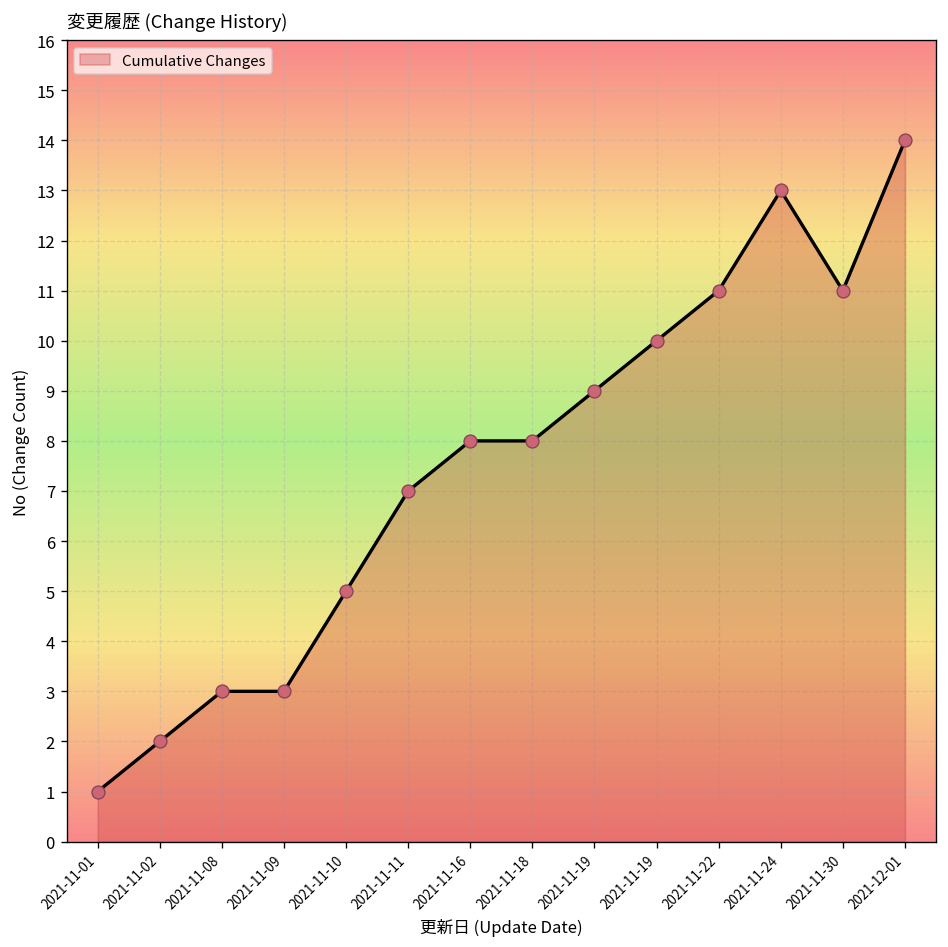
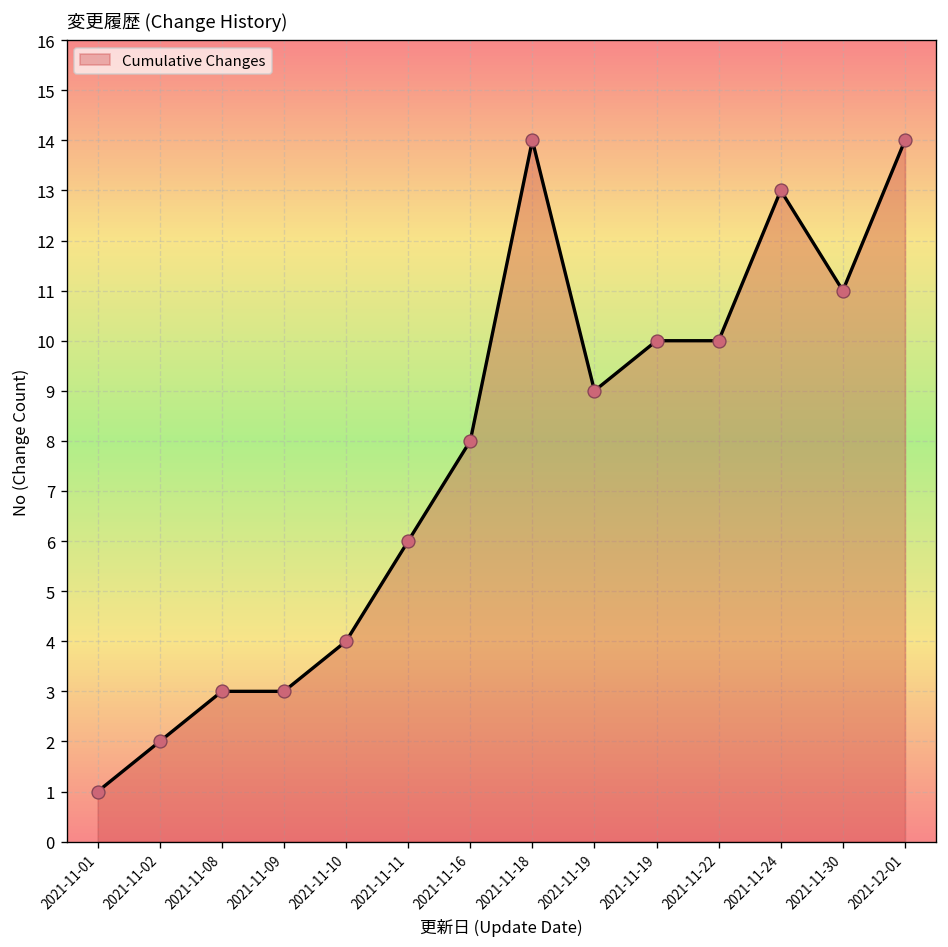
  {
    "2021-11-01": 1,
    "2021-11-02": 2,
    "2021-11-08": 3,
    "2021-11-09": 3,
-   "2021-11-10": 5,
-   "2021-11-11": 7,
+   "2021-11-10": 4,
+   "2021-11-11": 6,
    "2021-11-16": 8,
-   "2021-11-18": 8,
-   "2021-11-22": 11,
+   "2021-11-18": 14,
+   "2021-11-22": 10,
    "2021-11-24": 13,
    "2021-11-30": 11,
    "2021-12-01": 14
  }
